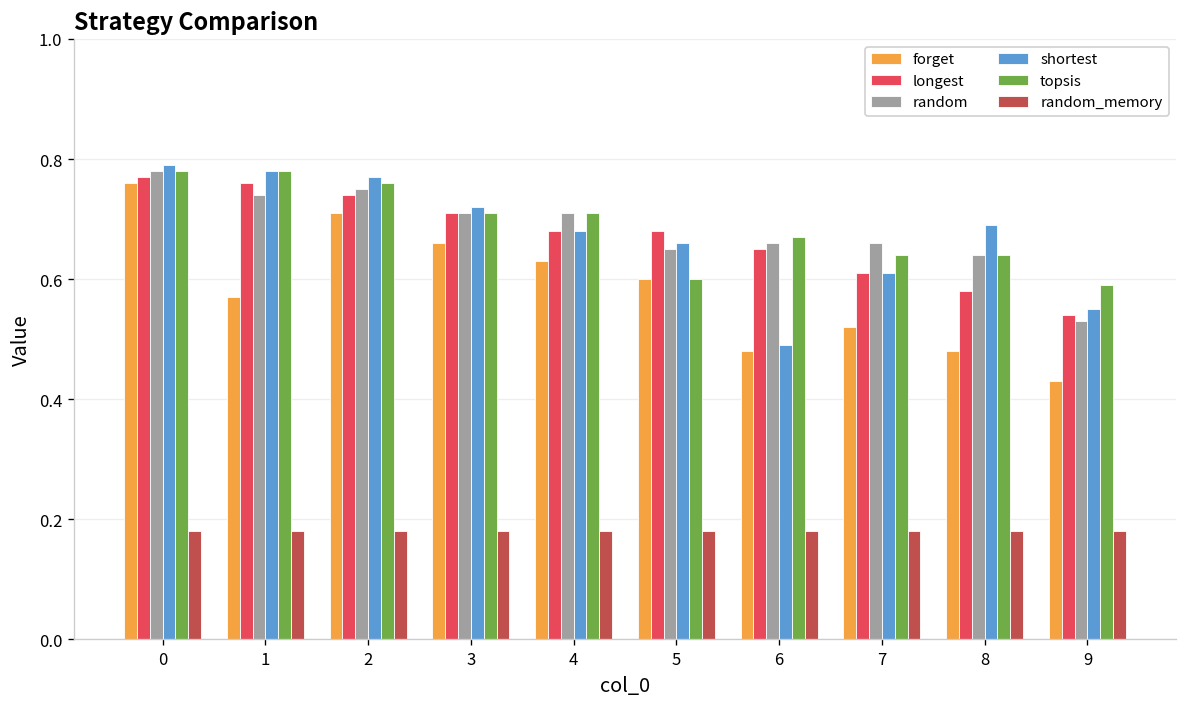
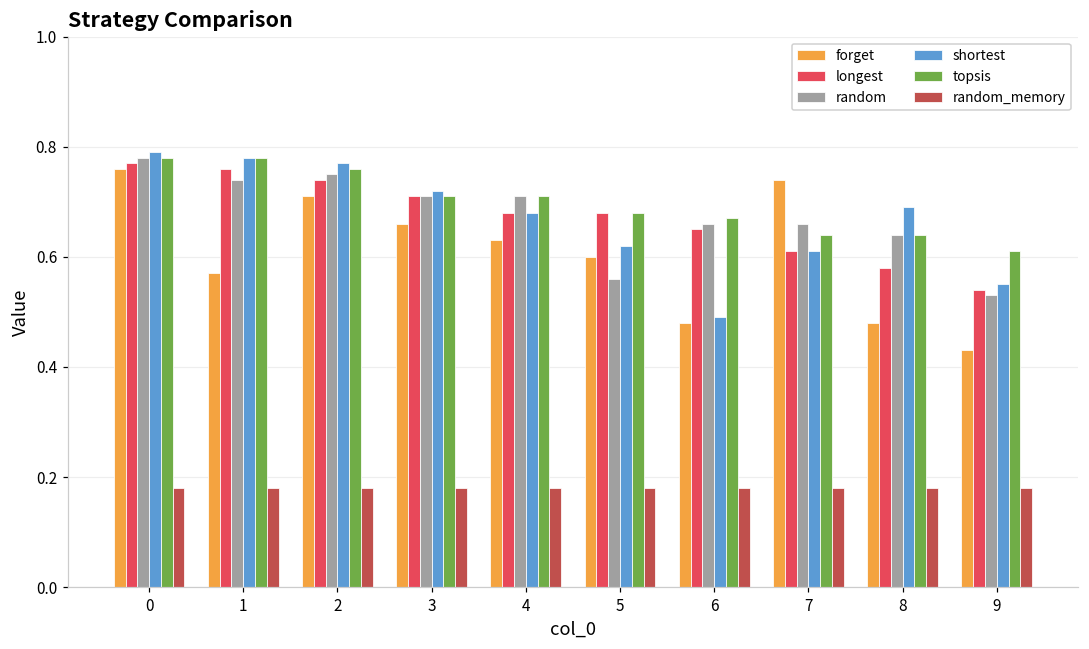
  {
    "forget": {
      "0": 0.76,
      "1": 0.57,
      "2": 0.71,
      "3": 0.66,
      "4": 0.63,
      "5": 0.60,
      "6": 0.48,
-     "7": 0.52,
+     "7": 0.74,
      "8": 0.48,
      "9": 0.43
    },
    "random": {
      "0": 0.78,
      "1": 0.74,
      "2": 0.75,
      "3": 0.71,
      "4": 0.71,
-     "5": 0.65,
+     "5": 0.56,
      "6": 0.66,
      "7": 0.66,
      "8": 0.64,
      "9": 0.53
    },
    "shortest": {
      "0": 0.79,
      "1": 0.78,
      "2": 0.77,
      "3": 0.72,
      "4": 0.68,
-     "5": 0.66,
+     "5": 0.62,
      "6": 0.49,
      "7": 0.61,
      "8": 0.69,
      "9": 0.55
    },
    "topsis": {
      "0": 0.78,
      "1": 0.78,
      "2": 0.76,
      "3": 0.71,
      "4": 0.71,
-     "5": 0.60,
+     "5": 0.68,
      "6": 0.67,
      "7": 0.64,
      "8": 0.64,
-     "9": 0.59
+     "9": 0.61
    }
  }
